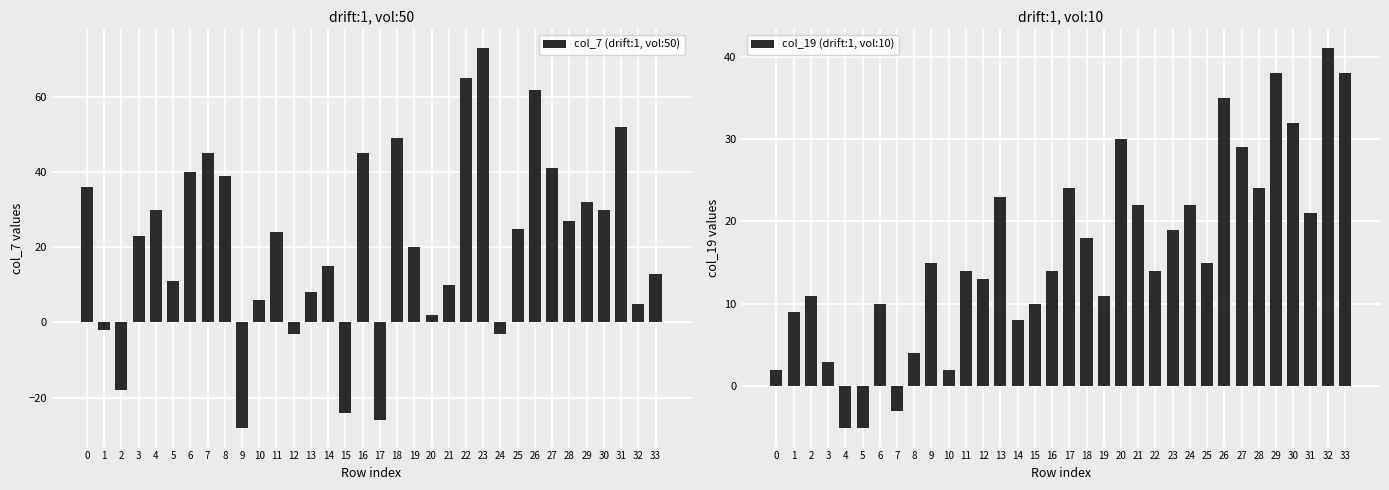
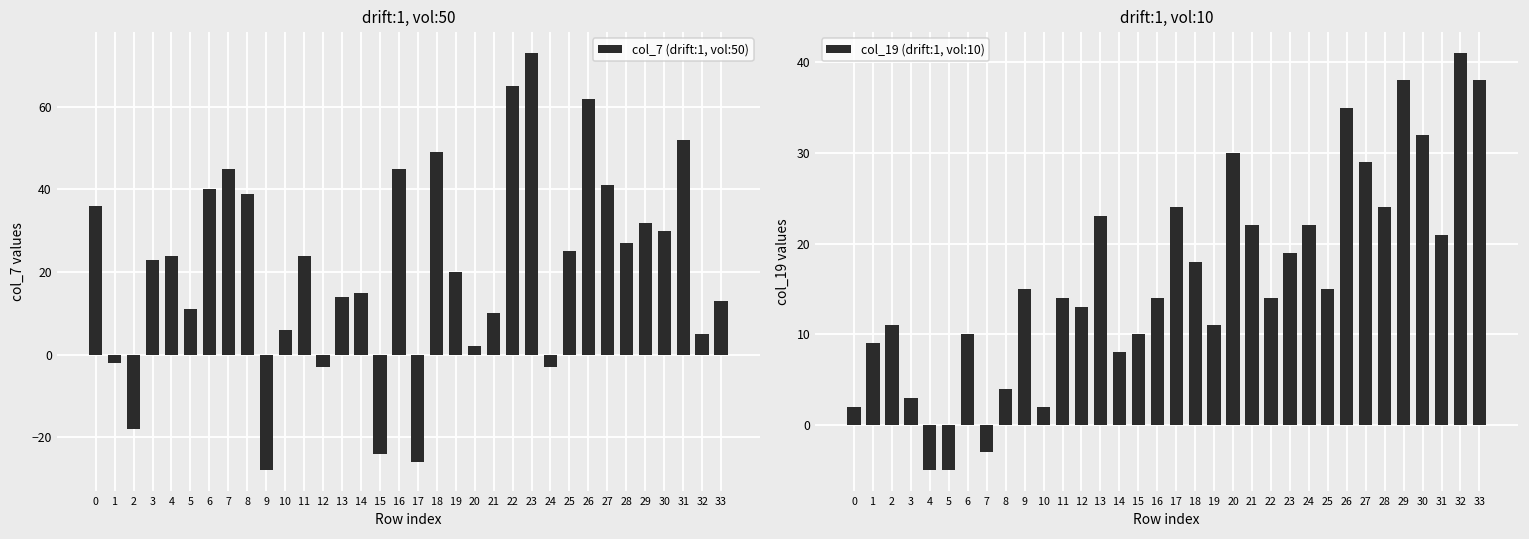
  {
    "drift:1, vol:50": {
      "0": 36,
      "1": -2,
      "2": -18,
      "3": 23,
-     "4": 30,
+     "4": 24,
      "5": 11,
      "6": 40,
      "7": 45,
      "8": 39,
      "9": -28,
      "10": 6,
      "11": 24,
      "12": -3,
-     "13": 8,
+     "13": 14,
      "14": 15,
      "15": -24,
      "16": 45,
      "17": -26,
      "18": 49,
      "19": 20,
      "20": 2,
      "21": 10,
      "22": 65,
      "23": 73,
      "24": -3,
      "25": 25,
      "26": 62,
      "27": 41,
      "28": 27,
      "29": 32,
      "30": 30,
      "31": 52,
      "32": 5,
      "33": 13
    },
    "drift:1, vol:10": {
      "0": 2,
      "1": 9,
      "2": 11,
      "3": 3,
      "4": -5,
      "5": -5,
      "6": 10,
      "7": -3,
      "8": 4,
      "9": 15,
      "10": 2,
      "11": 14,
      "12": 13,
      "13": 23,
      "14": 8,
      "15": 10,
      "16": 14,
      "17": 24,
      "18": 18,
      "19": 11,
      "20": 30,
      "21": 22,
      "22": 14,
      "23": 19,
      "24": 22,
      "25": 15,
      "26": 35,
      "27": 29,
      "28": 24,
      "29": 38,
      "30": 32,
      "31": 21,
      "32": 41,
      "33": 38
    }
  }
